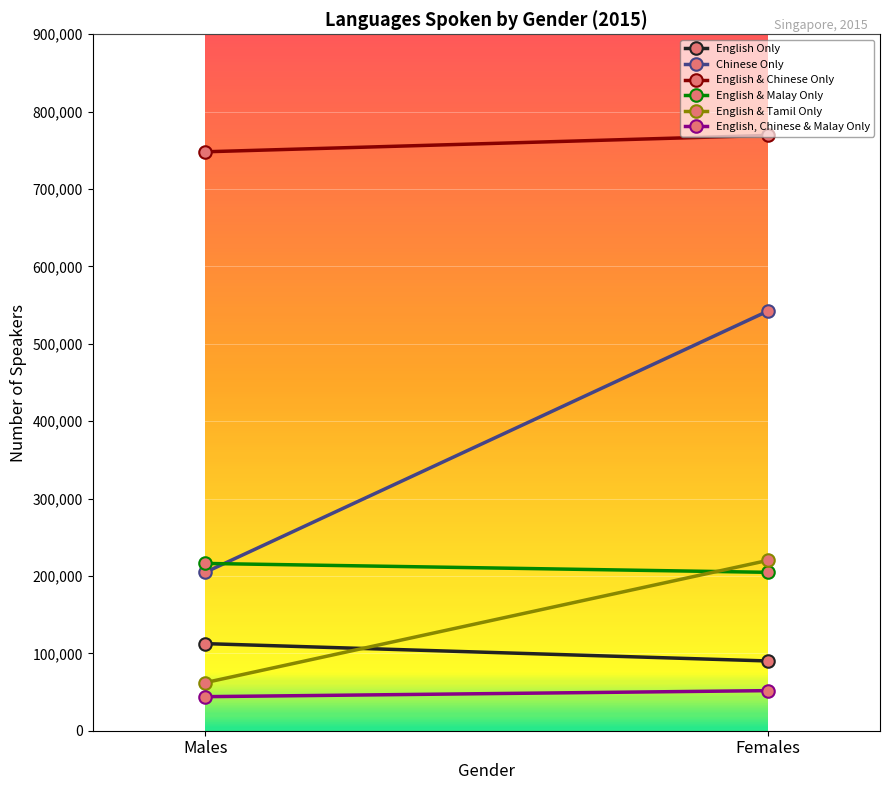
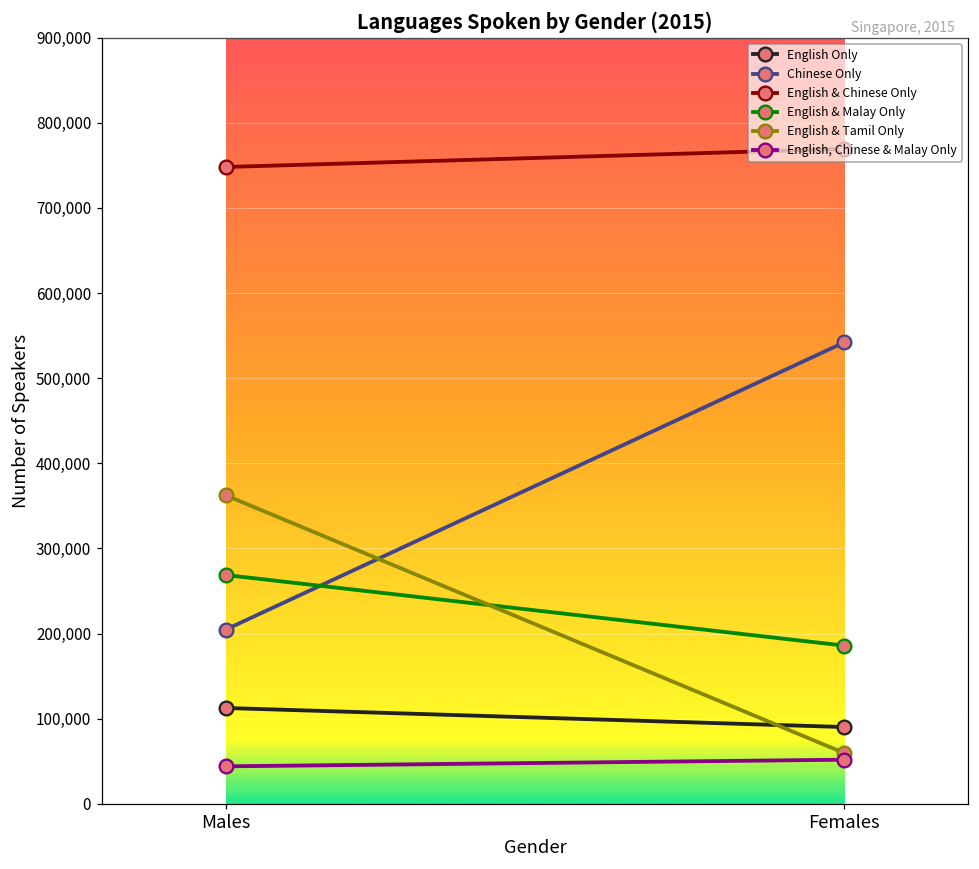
  {
    "English Only": {
      "Males": "110,000",
      "Females": "90,000"
    },
    "Chinese Only": {
      "Males": "200,000",
      "Females": "540,000"
    },
    "English & Chinese Only": {
      "Males": "750,000"
    },
    "English & Malay Only": {
-     "Males": "220,000",
-     "Females": "200,000"
+     "Males": "270,000",
+     "Females": "190,000"
    },
    "English & Tamil Only": {
-     "Males": "60,000",
-     "Females": "220,000"
+     "Males": "360,000",
+     "Females": "60,000"
    },
    "English, Chinese & Malay Only": {
      "Males": "40,000",
      "Females": "50,000"
    }
  }
